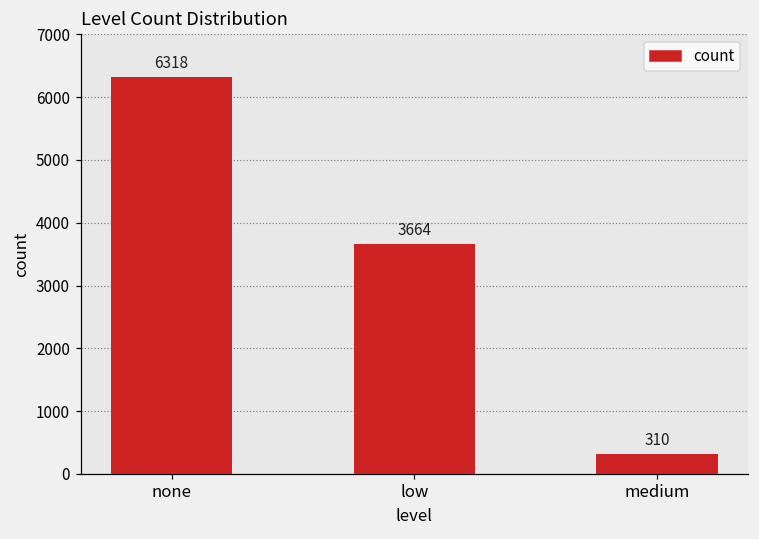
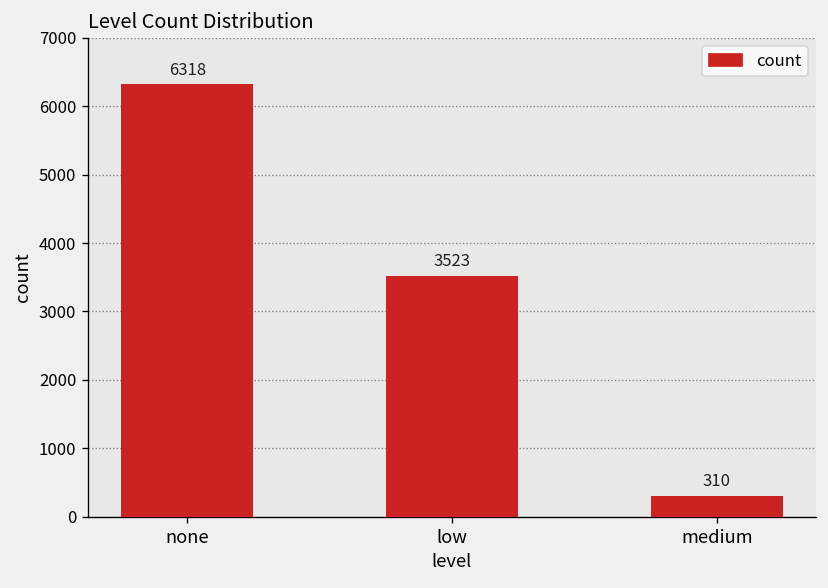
  {
    "none": 6318,
-   "low": 3664,
+   "low": 3523,
    "medium": 310
  }
